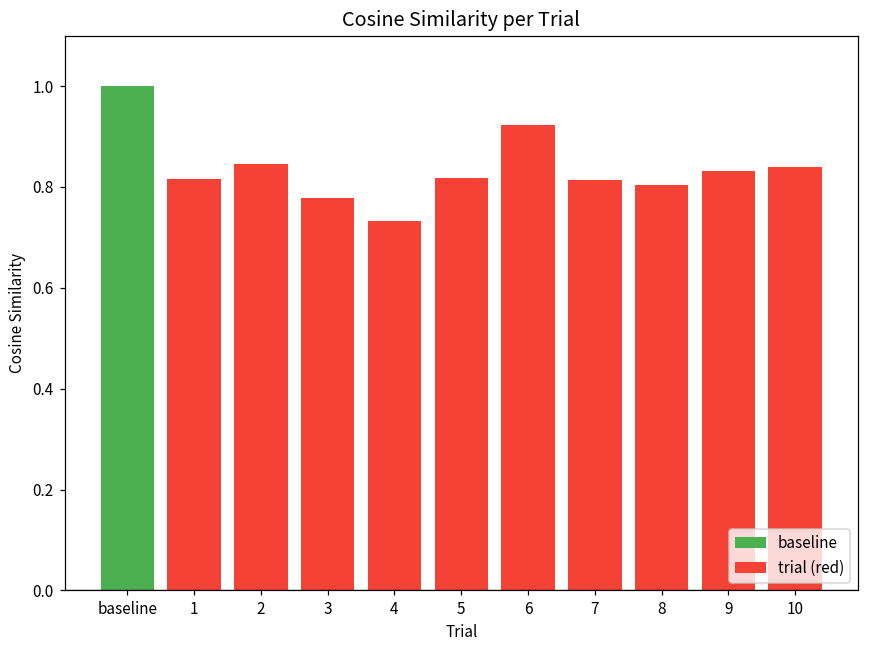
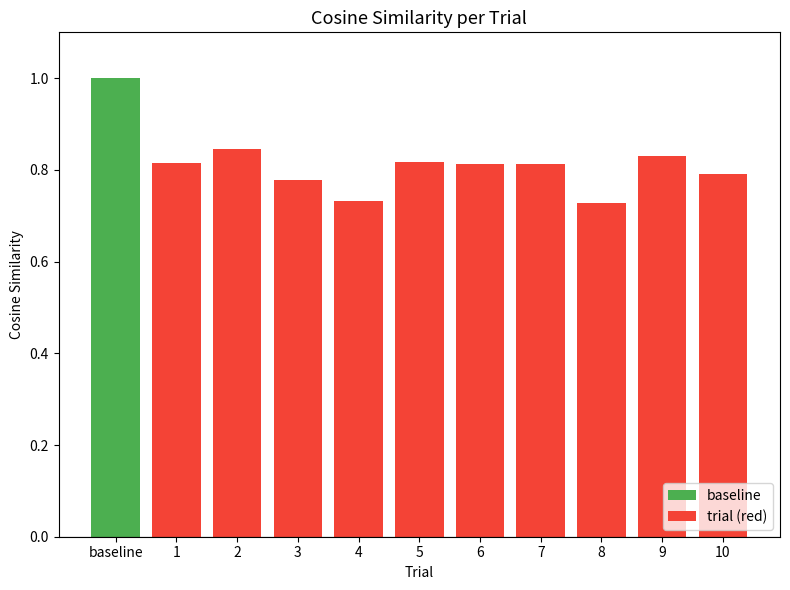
  {
    "baseline": 1.00,
    "1": 0.82,
    "2": 0.84,
    "3": 0.78,
    "4": 0.73,
    "5": 0.82,
-   "6": 0.92,
+   "6": 0.81,
    "7": 0.81,
-   "8": 0.80,
+   "8": 0.73,
    "9": 0.83,
-   "10": 0.84
+   "10": 0.79
  }
